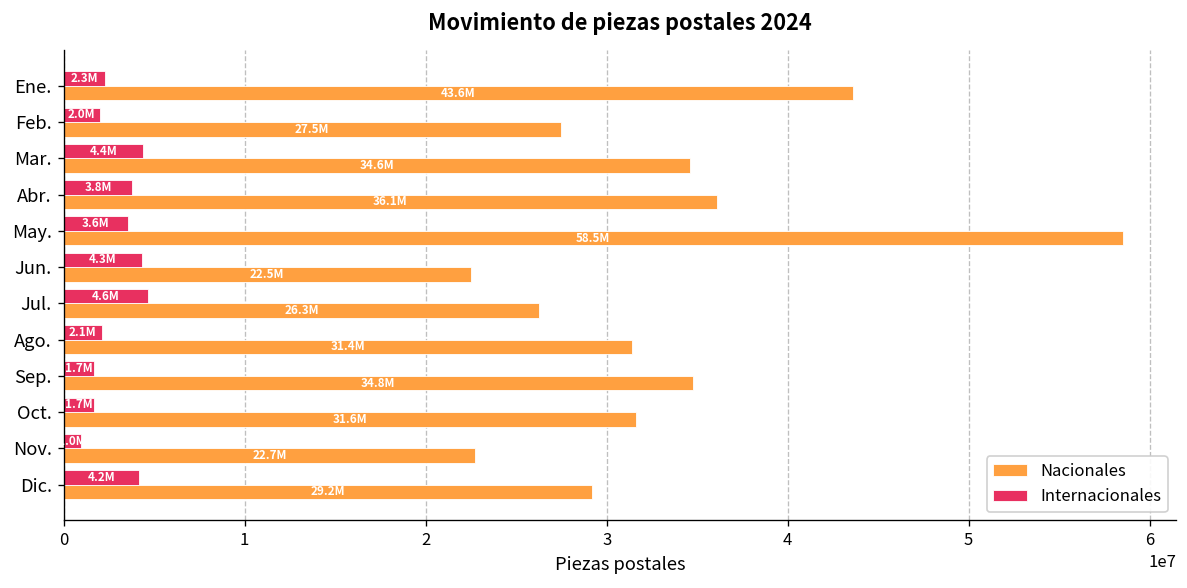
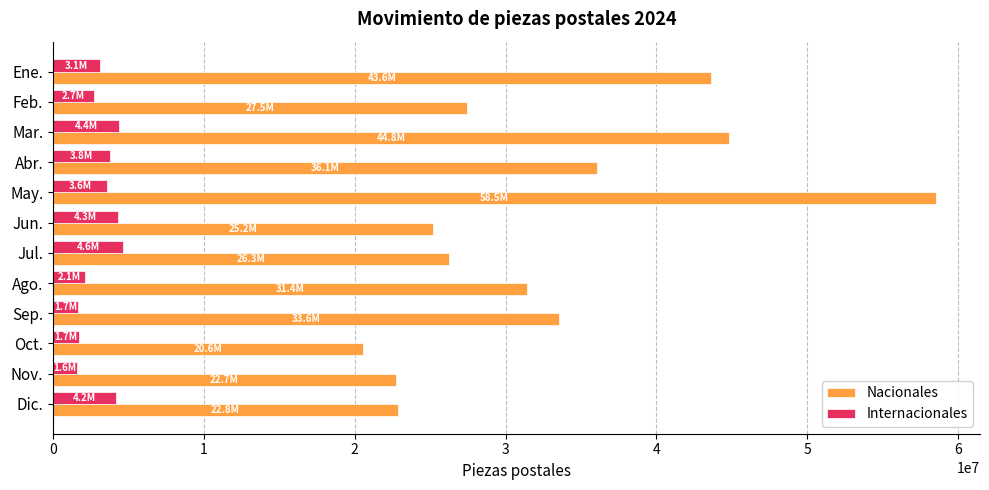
  {
    "Nacionales": {
      "Ene.": "43.6M",
      "Feb.": "27.5M",
-     "Mar.": "34.6M",
+     "Mar.": "44.8M",
      "Abr.": "36.1M",
      "May.": "58.5M",
-     "Jun.": "22.5M",
+     "Jun.": "25.2M",
      "Jul.": "26.3M",
      "Ago.": "31.4M",
-     "Sep.": "34.8M",
-     "Oct.": "31.6M",
+     "Sep.": "33.6M",
+     "Oct.": "20.6M",
      "Nov.": "22.7M",
-     "Dic.": "29.2M"
+     "Dic.": "22.8M"
    },
    "Internacionales": {
-     "Ene.": "2.3M",
-     "Feb.": "2.0M",
+     "Ene.": "3.1M",
+     "Feb.": "2.7M",
      "Mar.": "4.4M",
      "Abr.": "3.8M",
      "May.": "3.6M",
      "Jun.": "4.3M",
      "Jul.": "4.6M",
      "Ago.": "2.1M",
      "Sep.": "1.7M",
      "Oct.": "1.7M",
-     "Nov.": "1.0M",
+     "Nov.": "1.6M",
      "Dic.": "4.2M"
    }
  }
